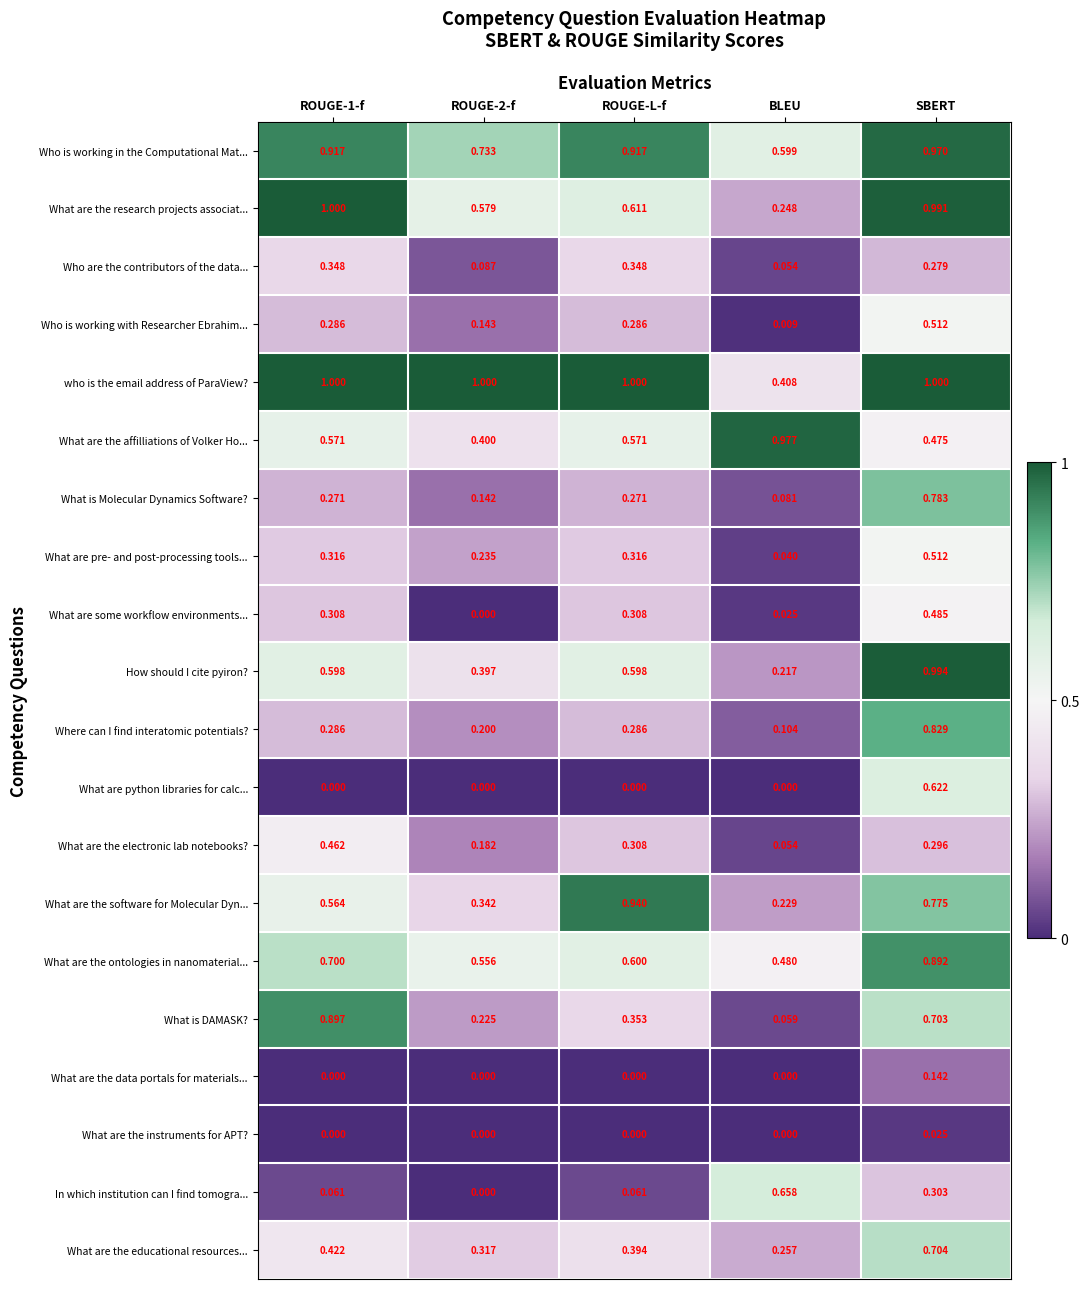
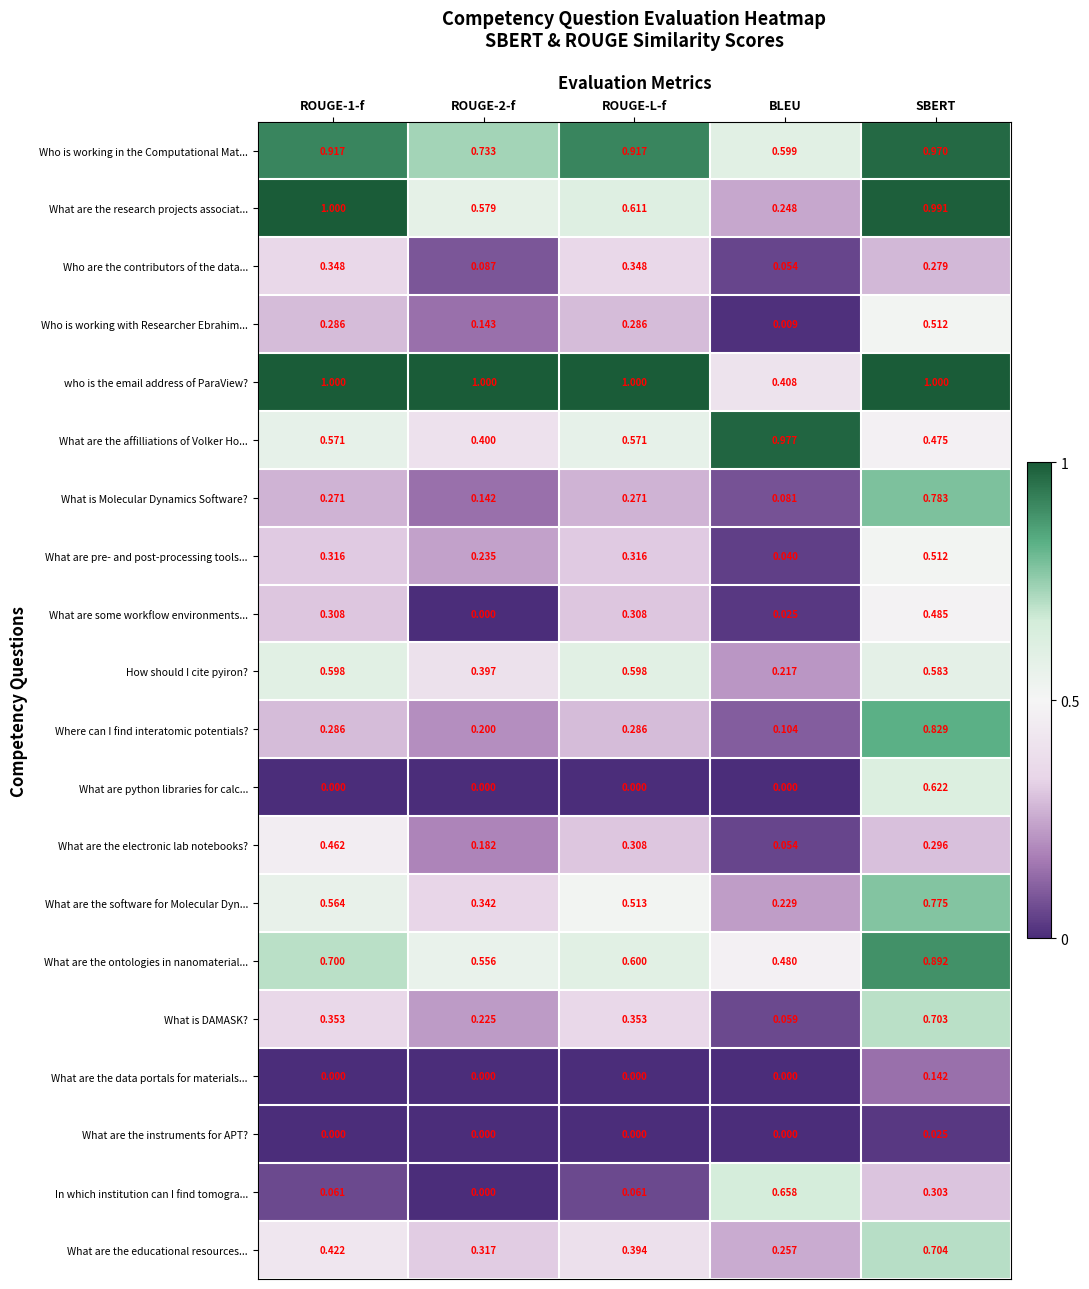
  {
    "Who is working in the Computational Mat...": {
      "ROUGE-1-f": 0.917,
      "ROUGE-2-f": 0.733,
      "ROUGE-L-f": 0.917,
      "BLEU": 0.599,
      "SBERT": 0.970
    },
    "What are the research projects associat...": {
      "ROUGE-1-f": 1.000,
      "ROUGE-2-f": 0.579,
      "ROUGE-L-f": 0.611,
      "BLEU": 0.248,
      "SBERT": 0.991
    },
    "Who are the contributors of the data...": {
      "ROUGE-1-f": 0.348,
      "ROUGE-2-f": 0.087,
      "ROUGE-L-f": 0.348,
      "BLEU": 0.054,
      "SBERT": 0.279
    },
    "Who is working with Researcher Ebrahim...": {
      "ROUGE-1-f": 0.286,
      "ROUGE-2-f": 0.143,
      "ROUGE-L-f": 0.286,
      "BLEU": 0.009,
      "SBERT": 0.512
    },
    "who is the email address of ParaView?": {
      "ROUGE-1-f": 1.000,
      "ROUGE-2-f": 1.000,
      "ROUGE-L-f": 1.000,
      "BLEU": 0.408,
      "SBERT": 1.000
    },
    "What are the affilliations of Volker Ho...": {
      "ROUGE-1-f": 0.571,
      "ROUGE-2-f": 0.400,
      "ROUGE-L-f": 0.571,
      "BLEU": 0.977,
      "SBERT": 0.475
    },
    "What is Molecular Dynamics Software?": {
      "ROUGE-1-f": 0.271,
      "ROUGE-2-f": 0.142,
      "ROUGE-L-f": 0.271,
      "BLEU": 0.081,
      "SBERT": 0.783
    },
    "What are pre- and post-processing tools...": {
      "ROUGE-1-f": 0.316,
      "ROUGE-2-f": 0.235,
      "ROUGE-L-f": 0.316,
      "BLEU": 0.040,
      "SBERT": 0.512
    },
    "What are some workflow environments...": {
      "ROUGE-1-f": 0.308,
      "ROUGE-2-f": 0.000,
      "ROUGE-L-f": 0.308,
      "BLEU": 0.025,
      "SBERT": 0.485
    },
    "How should I cite pyiron?": {
      "ROUGE-1-f": 0.598,
      "ROUGE-2-f": 0.397,
      "ROUGE-L-f": 0.598,
      "BLEU": 0.217,
-     "SBERT": 0.994
+     "SBERT": 0.583
    },
    "Where can I find interatomic potentials?": {
      "ROUGE-1-f": 0.286,
      "ROUGE-2-f": 0.200,
      "ROUGE-L-f": 0.286,
      "BLEU": 0.104,
      "SBERT": 0.829
    },
    "What are python libraries for calc...": {
      "ROUGE-1-f": 0.000,
      "ROUGE-2-f": 0.000,
      "ROUGE-L-f": 0.000,
      "BLEU": 0.000,
      "SBERT": 0.622
    },
    "What are the electronic lab notebooks?": {
      "ROUGE-1-f": 0.462,
      "ROUGE-2-f": 0.182,
      "ROUGE-L-f": 0.308,
      "BLEU": 0.054,
      "SBERT": 0.296
    },
    "What are the software for Molecular Dyn...": {
      "ROUGE-1-f": 0.564,
      "ROUGE-2-f": 0.342,
-     "ROUGE-L-f": 0.940,
+     "ROUGE-L-f": 0.513,
      "BLEU": 0.229,
      "SBERT": 0.775
    },
    "What are the ontologies in nanomaterial...": {
      "ROUGE-1-f": 0.700,
      "ROUGE-2-f": 0.556,
      "ROUGE-L-f": 0.600,
      "BLEU": 0.480,
      "SBERT": 0.892
    },
    "What is DAMASK?": {
-     "ROUGE-1-f": 0.897,
+     "ROUGE-1-f": 0.353,
      "ROUGE-2-f": 0.225,
      "ROUGE-L-f": 0.353,
      "BLEU": 0.059,
      "SBERT": 0.703
    },
    "What are the data portals for materials...": {
      "ROUGE-1-f": 0.000,
      "ROUGE-2-f": 0.000,
      "ROUGE-L-f": 0.000,
      "BLEU": 0.000,
      "SBERT": 0.142
    },
    "What are the instruments for APT?": {
      "ROUGE-1-f": 0.000,
      "ROUGE-2-f": 0.000,
      "ROUGE-L-f": 0.000,
      "BLEU": 0.000,
      "SBERT": 0.025
    },
    "In which institution can I find tomogra...": {
      "ROUGE-1-f": 0.061,
      "ROUGE-2-f": 0.000,
      "ROUGE-L-f": 0.061,
      "BLEU": 0.658,
      "SBERT": 0.303
    },
    "What are the educational resources...": {
      "ROUGE-1-f": 0.422,
      "ROUGE-2-f": 0.317,
      "ROUGE-L-f": 0.394,
      "BLEU": 0.257,
      "SBERT": 0.704
    }
  }
